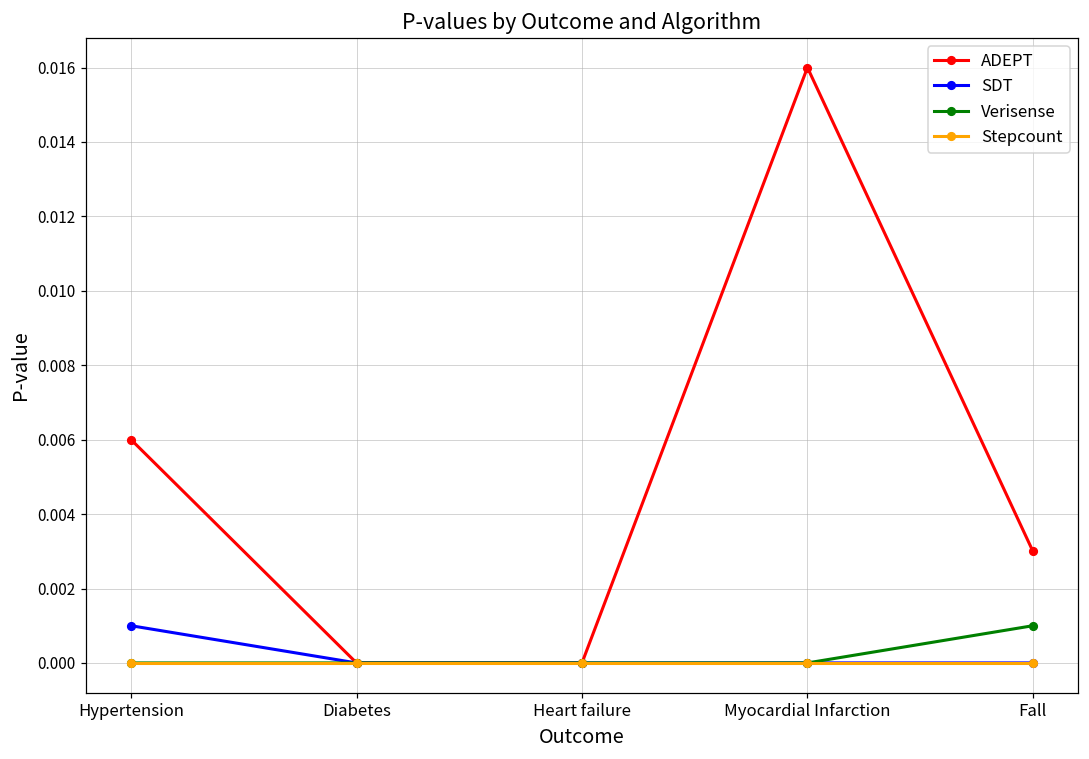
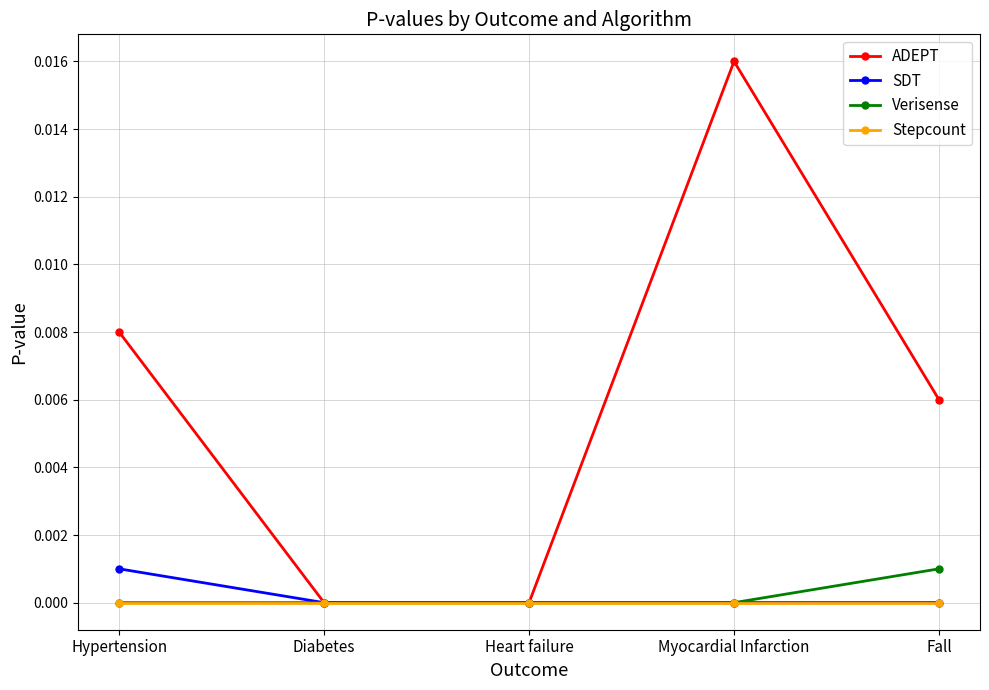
  {
    "ADEPT": {
-     "Hypertension": 0.006,
+     "Hypertension": 0.008,
      "Myocardial Infarction": 0.016,
-     "Fall": 0.003
+     "Fall": 0.006
    },
    "SDT": {
      "Hypertension": 0.001
    },
    "Verisense": {
      "Fall": 0.001
    }
  }
